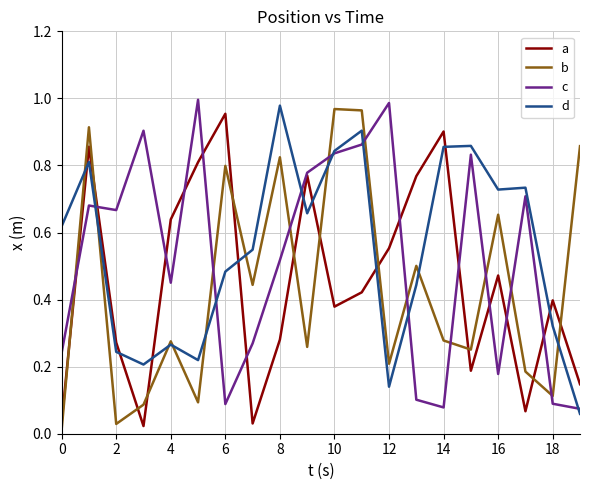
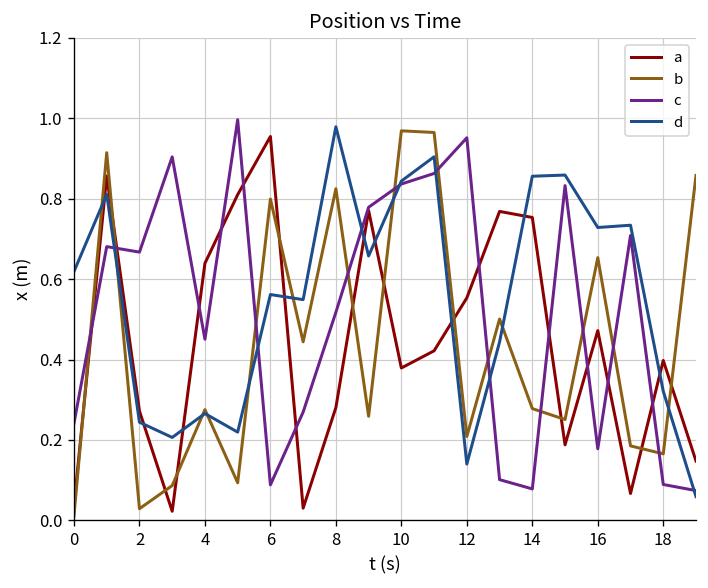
  {
    "a": {
      "0": 0.04,
      "2": 0.27,
      "4": 0.64,
      "6": 0.95,
      "8": 0.28,
      "10": 0.38,
      "12": 0.55,
-     "14": 0.90,
+     "14": 0.75,
      "16": 0.47,
      "18": 0.40
    },
    "b": {
      "0": 0.01,
      "2": 0.03,
      "4": 0.28,
      "6": 0.80,
      "8": 0.82,
      "10": 0.97,
      "12": 0.21,
      "14": 0.28,
      "16": 0.65,
-     "18": 0.11
+     "18": 0.17
    },
    "c": {
      "0": 0.24,
      "2": 0.67,
      "4": 0.45,
      "6": 0.09,
      "8": 0.52,
-     "12": 0.99,
+     "12": 0.95,
      "14": 0.08,
      "16": 0.18,
      "18": 0.09
    },
    "d": {
      "0": 0.62,
      "2": 0.24,
      "4": 0.27,
-     "6": 0.48,
+     "6": 0.56,
      "8": 0.98,
      "12": 0.14,
      "14": 0.86,
      "16": 0.73,
      "18": 0.32
    }
  }
